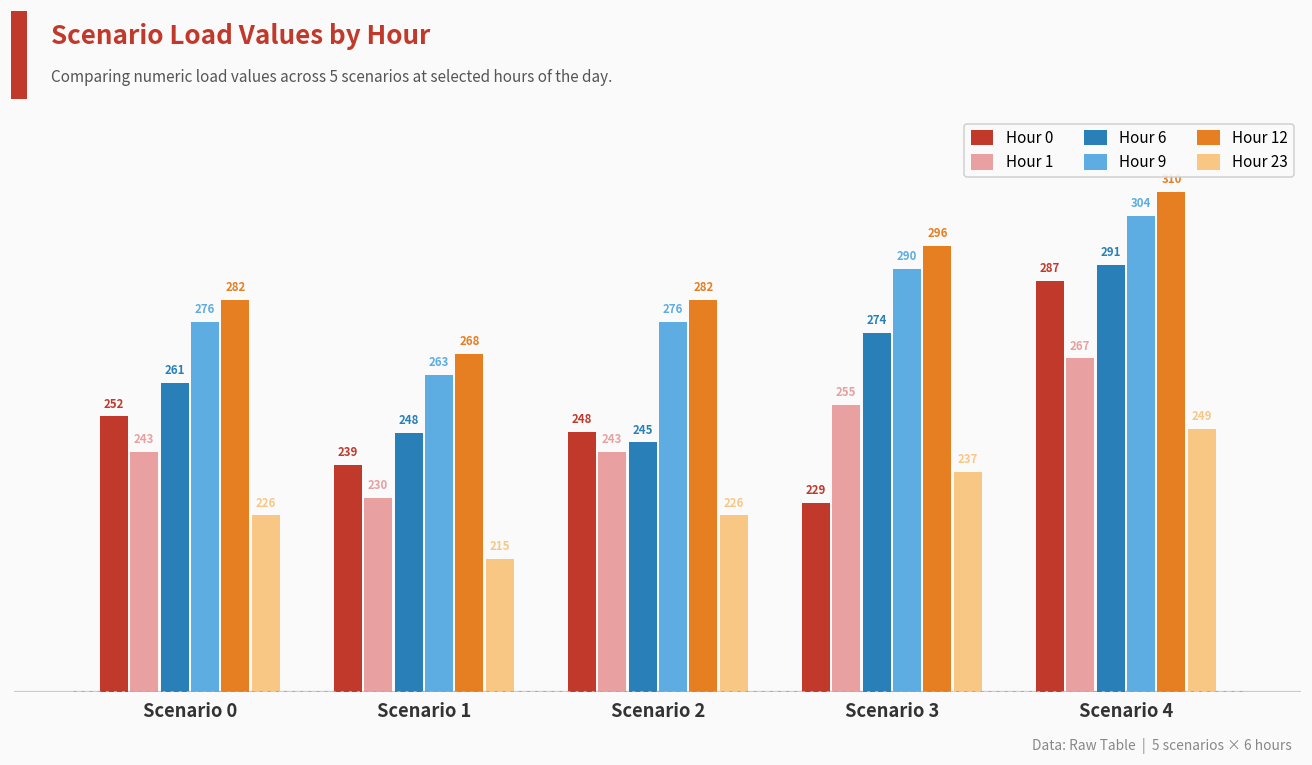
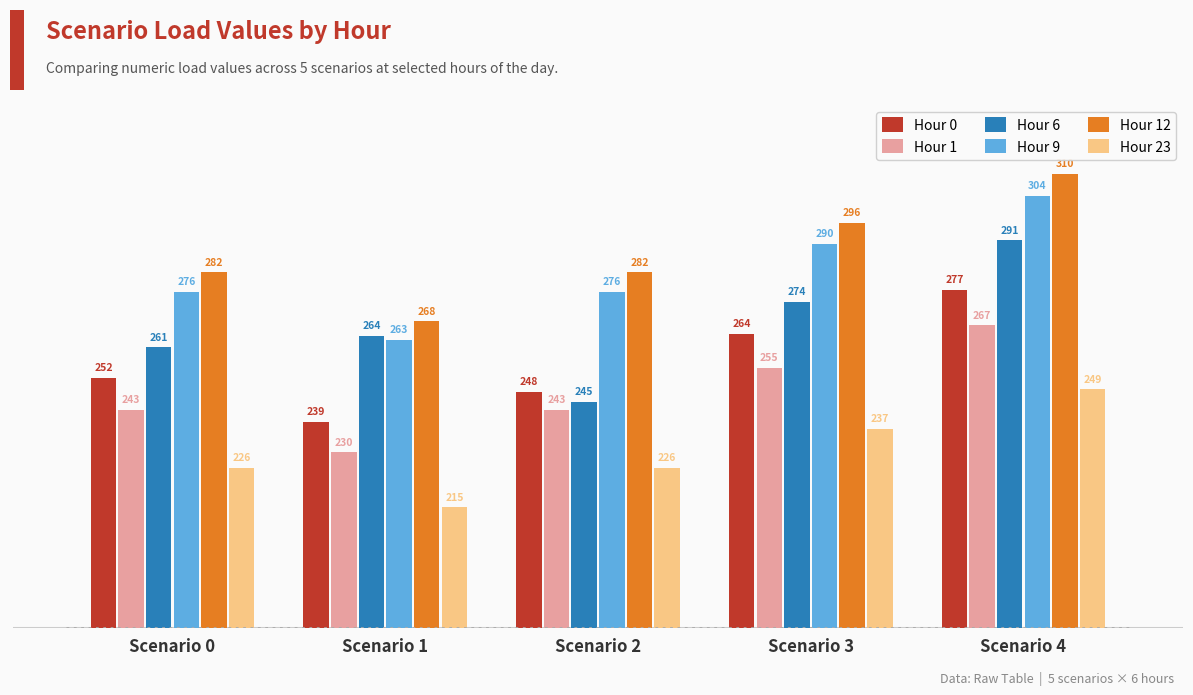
  {
    "Hour 0": {
      "Scenario 0": 252,
      "Scenario 1": 239,
      "Scenario 2": 248,
-     "Scenario 3": 229,
-     "Scenario 4": 287
+     "Scenario 3": 264,
+     "Scenario 4": 277
    },
    "Hour 6": {
      "Scenario 0": 261,
-     "Scenario 1": 248,
+     "Scenario 1": 264,
      "Scenario 2": 245,
      "Scenario 3": 274,
      "Scenario 4": 291
    },
    "Hour 9": {
      "Scenario 0": 276,
      "Scenario 1": 263,
      "Scenario 2": 276,
      "Scenario 3": 290,
      "Scenario 4": 304
    },
    "Hour 12": {
      "Scenario 0": 282,
      "Scenario 1": 268,
      "Scenario 2": 282,
      "Scenario 3": 296
    }
  }
